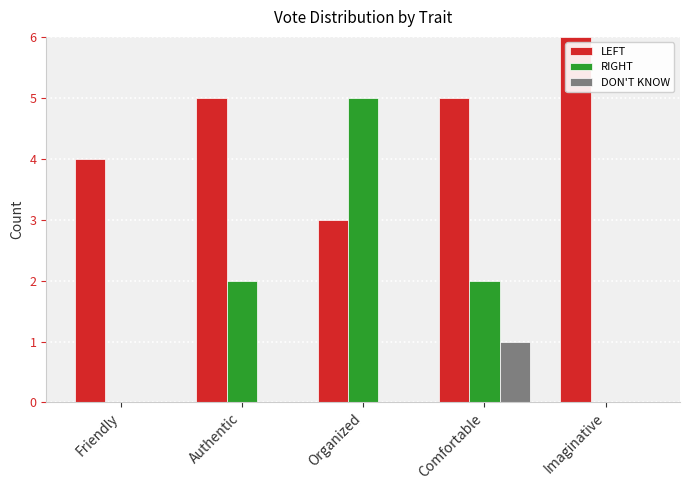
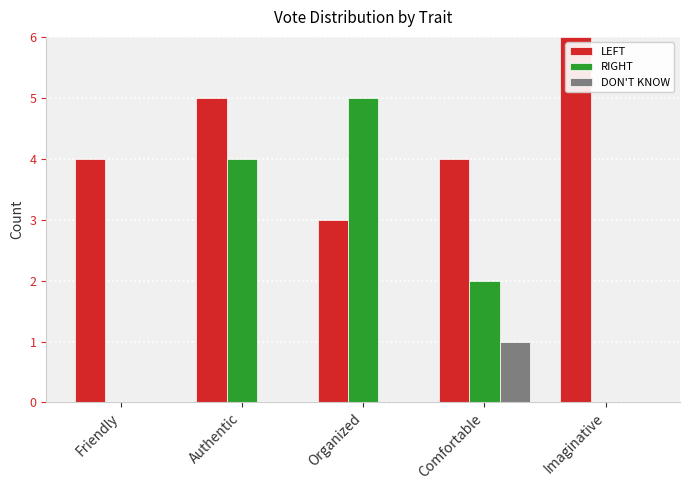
  {
    "LEFT": {
      "Friendly": 4,
      "Authentic": 5,
      "Organized": 3,
-     "Comfortable": 5,
+     "Comfortable": 4,
      "Imaginative": 6
    },
    "RIGHT": {
      "Friendly": 0,
-     "Authentic": 2,
+     "Authentic": 4,
      "Organized": 5,
      "Comfortable": 2,
      "Imaginative": 0
    },
    "DON'T KNOW": {
      "Friendly": 0,
      "Authentic": 0,
      "Organized": 0,
      "Comfortable": 1,
      "Imaginative": 0
    }
  }
